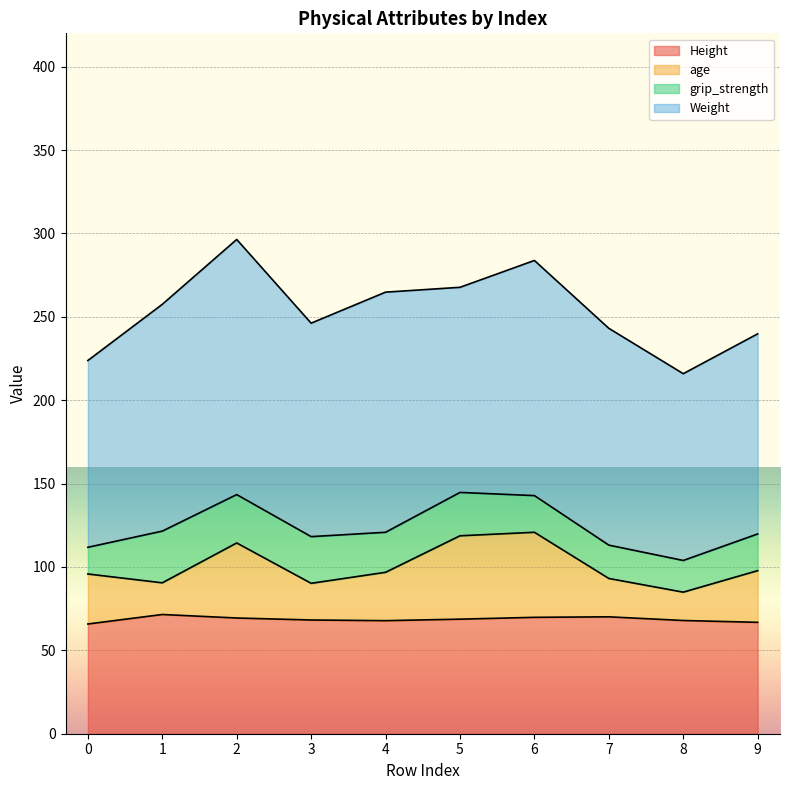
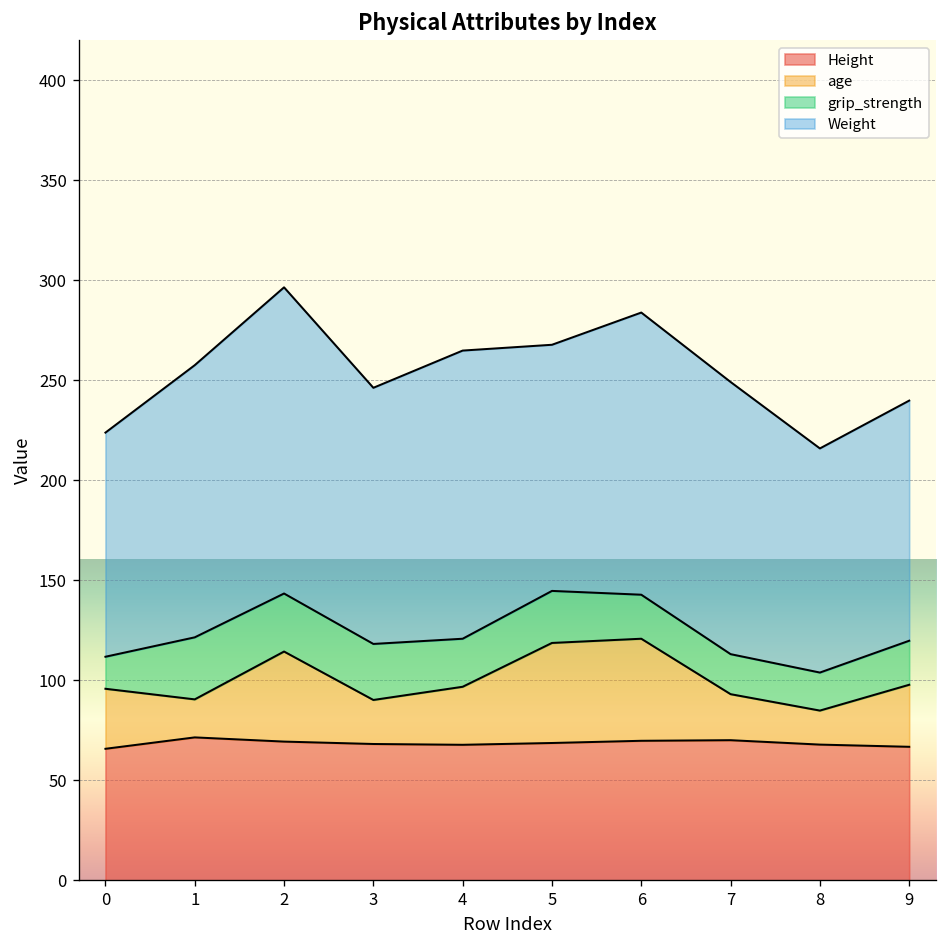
  {
    "Height": {
      "0": 66,
      "1": 72,
      "2": 69,
      "3": 68,
      "4": 68,
      "5": 69,
      "6": 70,
      "7": 70,
      "8": 68,
      "9": 67
    },
    "age": {
      "0": 30,
      "1": 19,
      "2": 45,
      "3": 22,
      "4": 29,
      "5": 50,
      "6": 51,
      "7": 23,
      "8": 17,
      "9": 31
    },
    "grip_strength": {
      "0": 16,
      "1": 31,
      "2": 29,
      "3": 28,
      "4": 24,
      "5": 26,
      "6": 22,
      "7": 20,
      "8": 19,
      "9": 22
    },
    "Weight": {
      "0": 112,
      "1": 136,
      "2": 153,
      "3": 128,
      "4": 144,
      "5": 123,
      "6": 141,
-     "7": 130,
+     "7": 136,
      "8": 112,
      "9": 120
    }
  }
